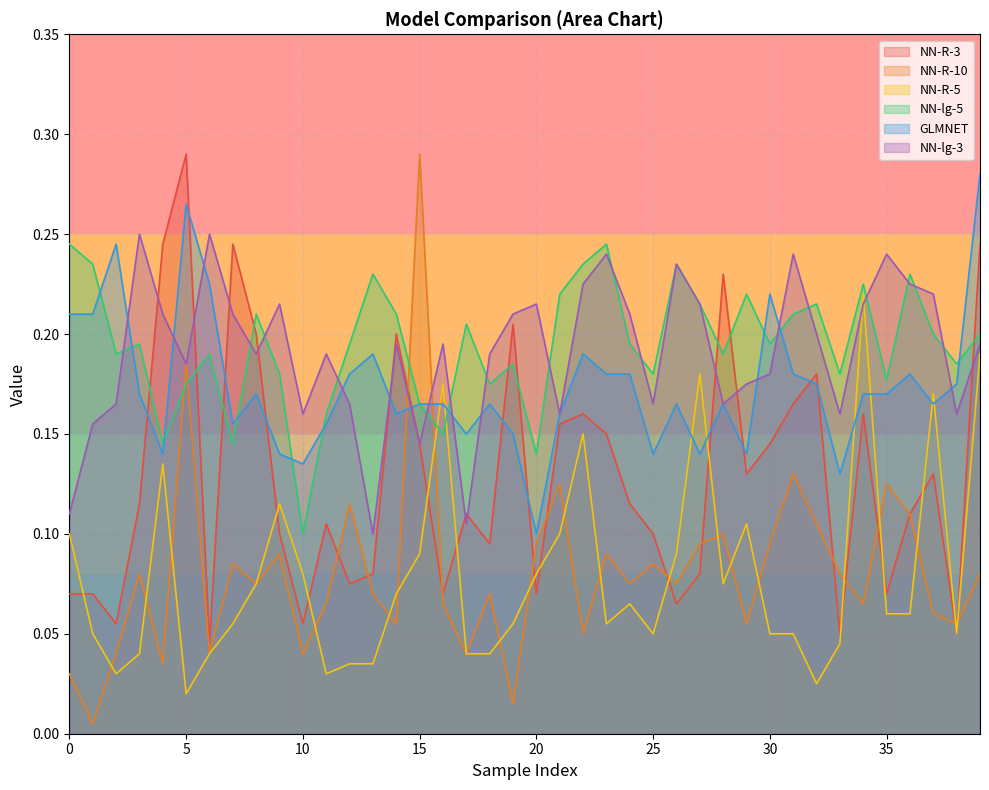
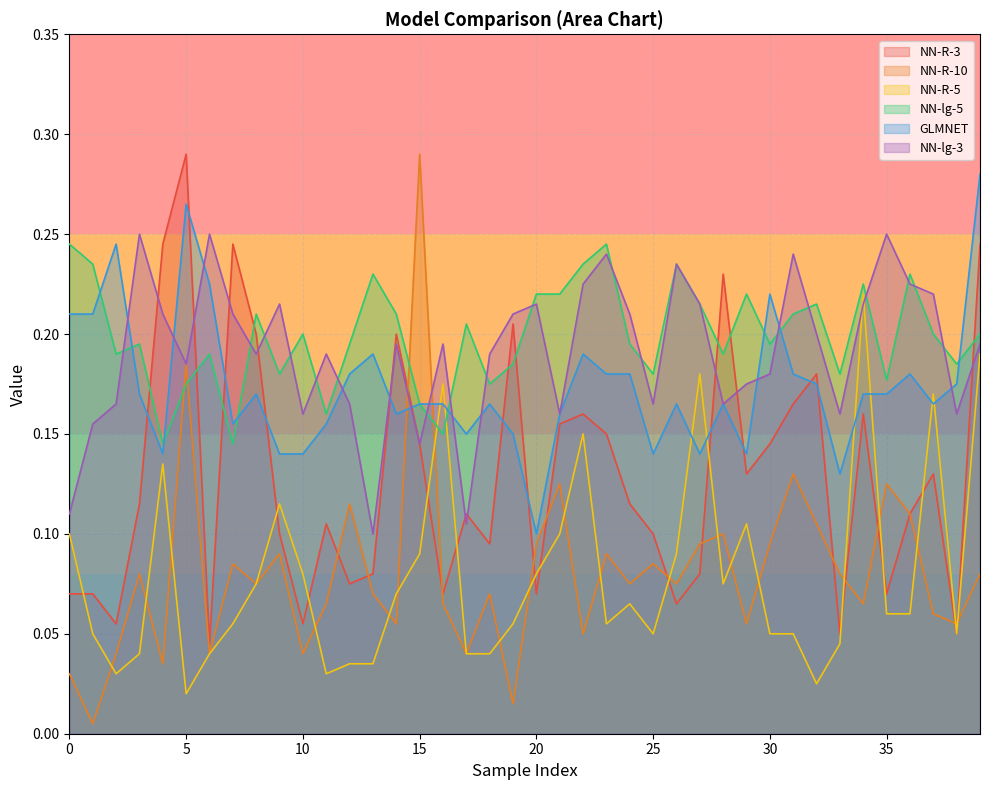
  {
    "NN-lg-5": {
      "0": 0.245,
      "5": 0.175,
-     "10": 0.1,
-     "20": 0.14,
+     "10": 0.2,
+     "20": 0.22,
      "25": 0.18,
      "30": 0.195,
      "35": 0.177
    },
    "GLMNET": {
      "0": 0.210,
      "5": 0.265,
-     "10": 0.135,
+     "10": 0.140,
      "20": 0.100,
      "25": 0.140,
      "30": 0.220,
      "35": 0.170
    },
    "NN-lg-3": {
      "0": 0.11,
      "10": 0.16,
      "20": 0.215,
      "25": 0.165,
      "30": 0.18,
-     "35": 0.24
+     "35": 0.25
    }
  }
